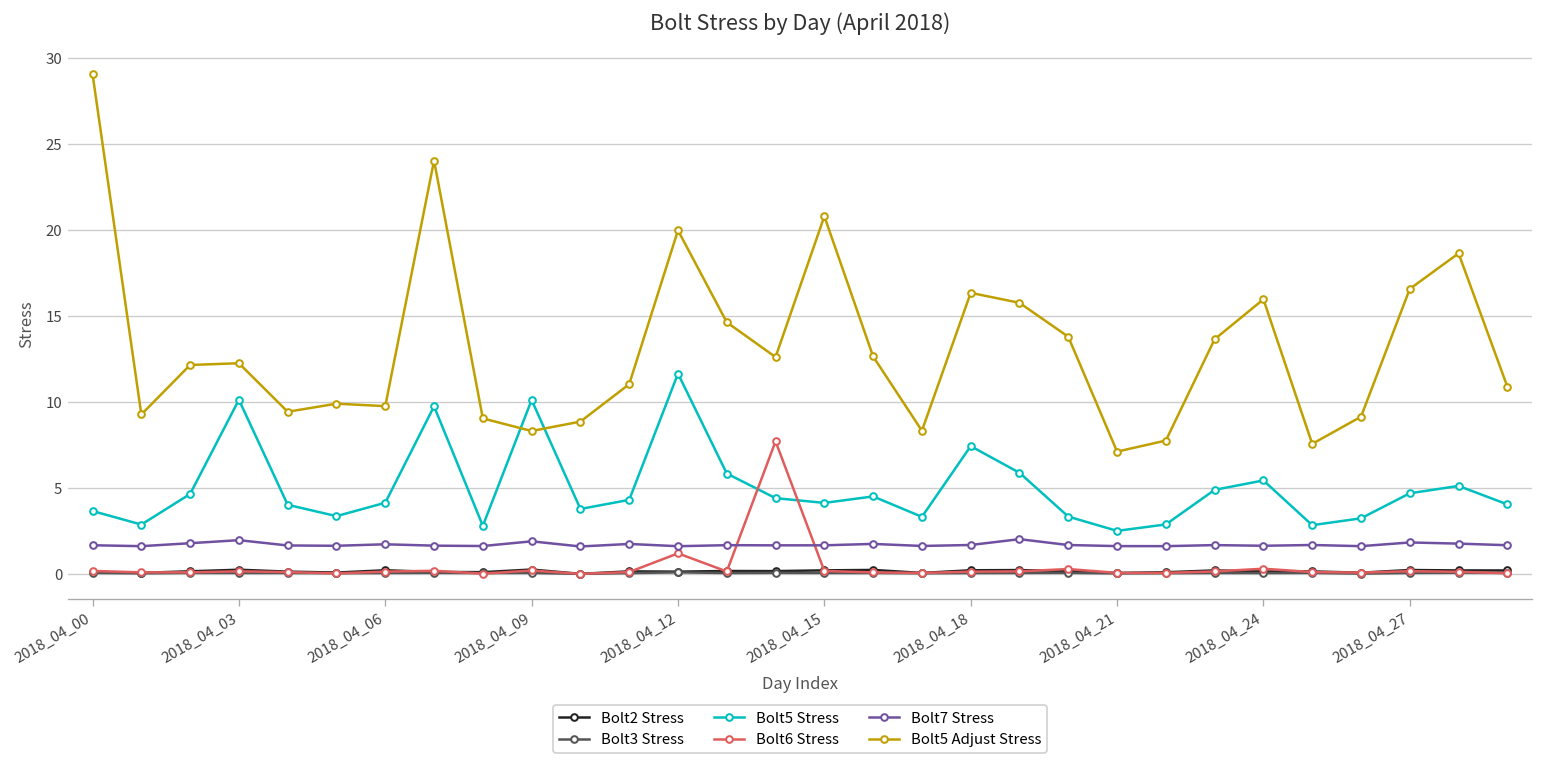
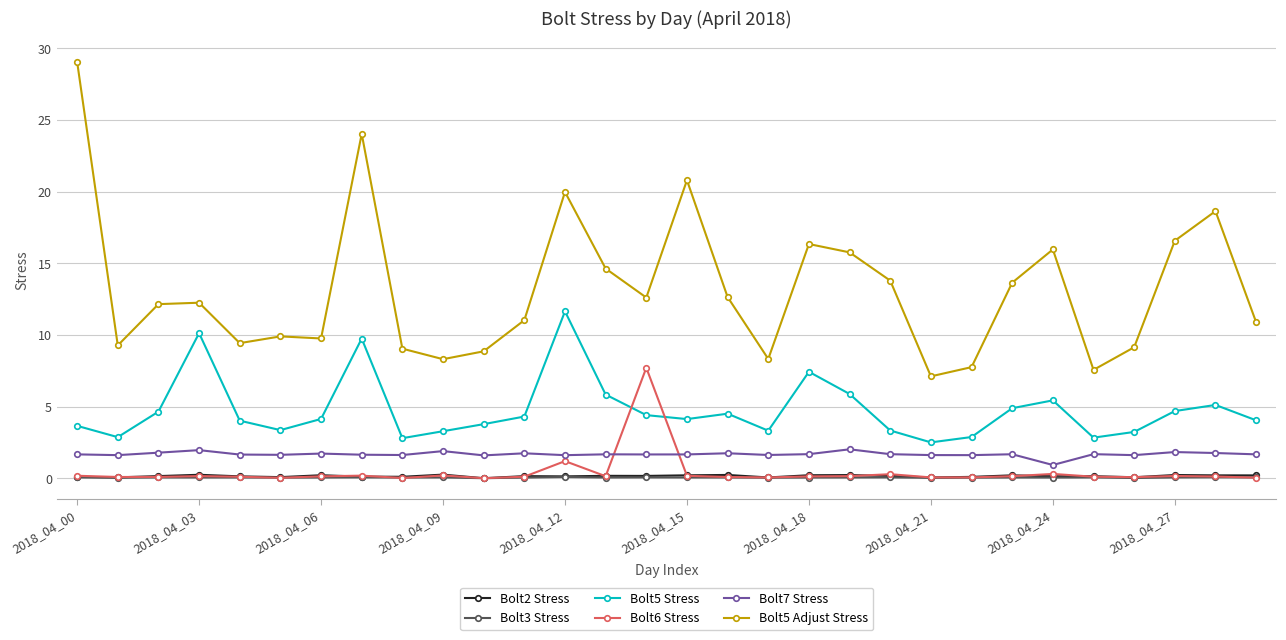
  {
    "Bolt5 Stress": {
      "2018_04_00": 3.7,
      "2018_04_03": 10.1,
      "2018_04_06": 4.1,
-     "2018_04_09": 10.1,
+     "2018_04_09": 3.3,
      "2018_04_12": 11.6,
      "2018_04_15": 4.1,
      "2018_04_18": 7.4,
      "2018_04_21": 2.5,
      "2018_04_24": 5.4,
      "2018_04_27": 4.7
    },
    "Bolt6 Stress": {
      "2018_04_12": 1.2
    },
    "Bolt7 Stress": {
      "2018_04_00": 1.7,
      "2018_04_03": 2.0,
      "2018_04_06": 1.7,
      "2018_04_09": 1.9,
      "2018_04_12": 1.6,
      "2018_04_15": 1.7,
      "2018_04_18": 1.7,
      "2018_04_21": 1.6,
-     "2018_04_24": 1.6,
+     "2018_04_24": 0.9,
      "2018_04_27": 1.8
    },
    "Bolt5 Adjust Stress": {
      "2018_04_00": 29.1,
      "2018_04_03": 12.2,
      "2018_04_06": 9.8,
      "2018_04_09": 8.3,
      "2018_04_12": 20.0,
      "2018_04_15": 20.8,
      "2018_04_18": 16.3,
      "2018_04_21": 7.1,
      "2018_04_24": 16.0,
      "2018_04_27": 16.6
    }
  }
